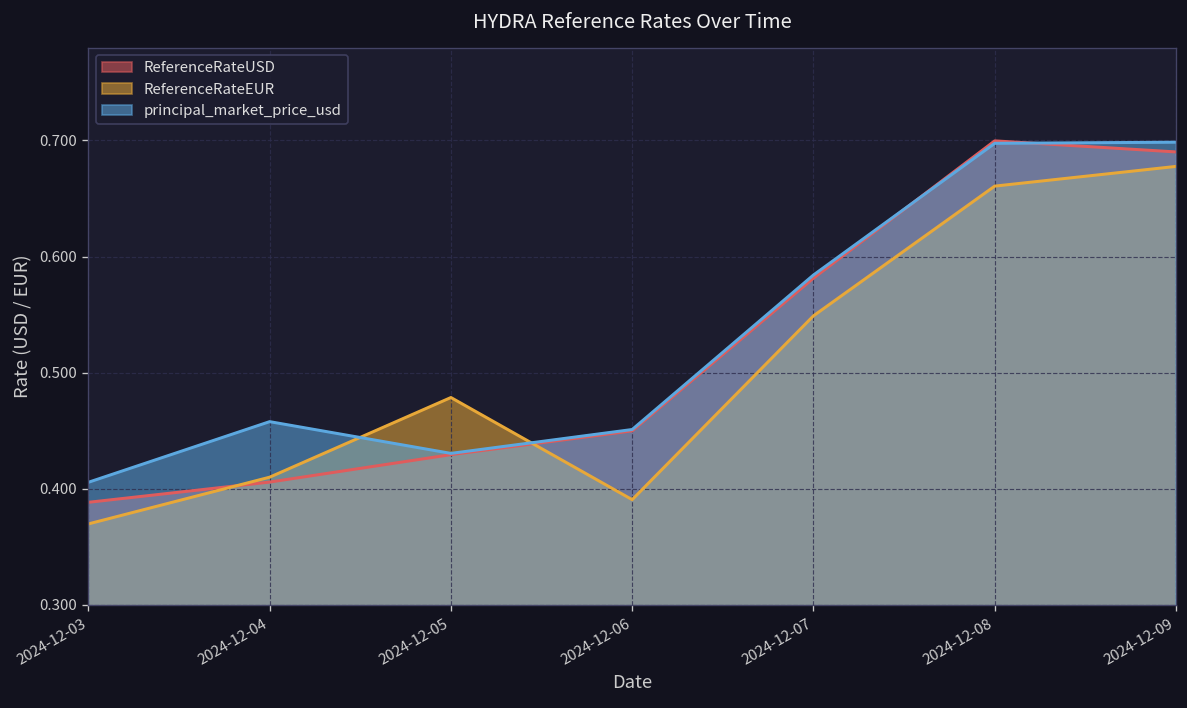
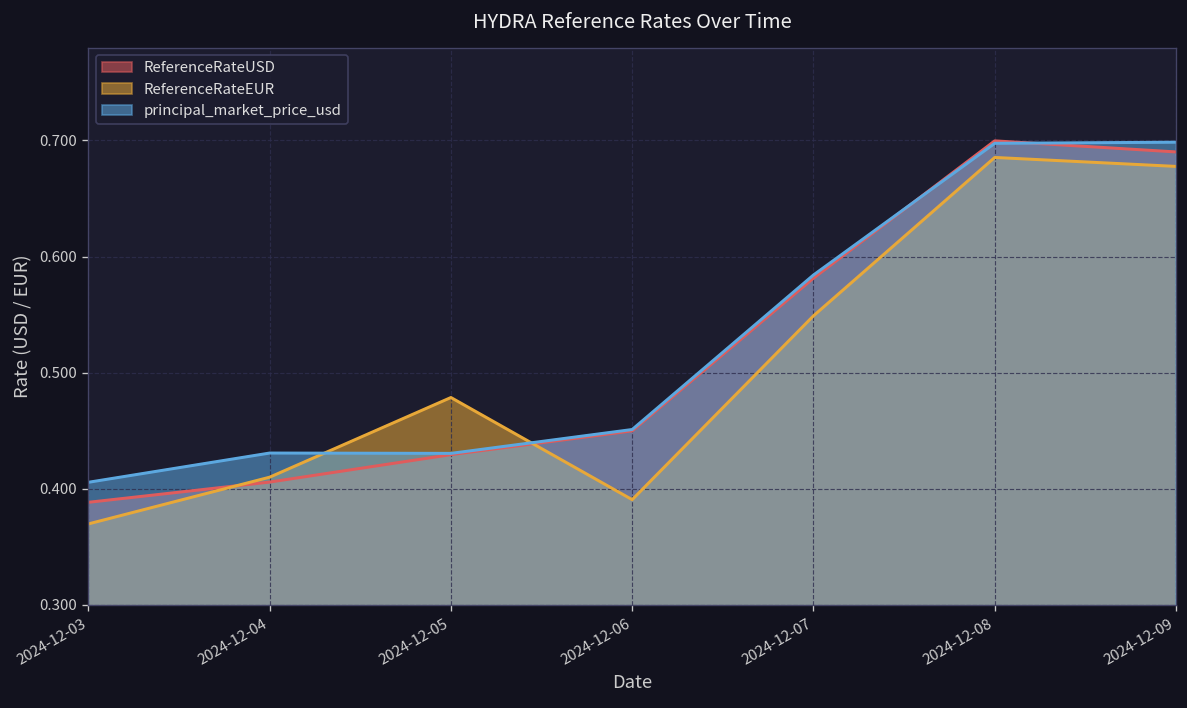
  {
    "ReferenceRateUSD": {
      "2024-12-03": 0.39,
      "2024-12-04": 0.41,
      "2024-12-07": 0.58,
      "2024-12-09": 0.69
    },
    "ReferenceRateEUR": {
      "2024-12-03": 0.37,
      "2024-12-04": 0.41,
      "2024-12-05": 0.48,
      "2024-12-06": 0.39,
      "2024-12-07": 0.55,
-     "2024-12-08": 0.66,
+     "2024-12-08": 0.69,
      "2024-12-09": 0.68
    },
    "principal_market_price_usd": {
      "2024-12-03": 0.41,
-     "2024-12-04": 0.46,
+     "2024-12-04": 0.43,
      "2024-12-07": 0.58,
      "2024-12-09": 0.70
    }
  }
